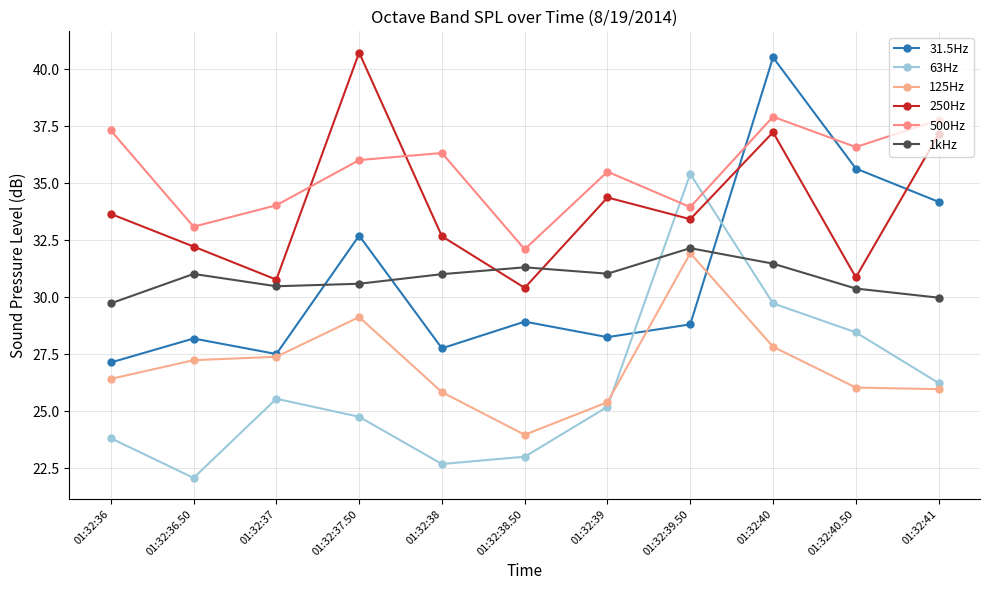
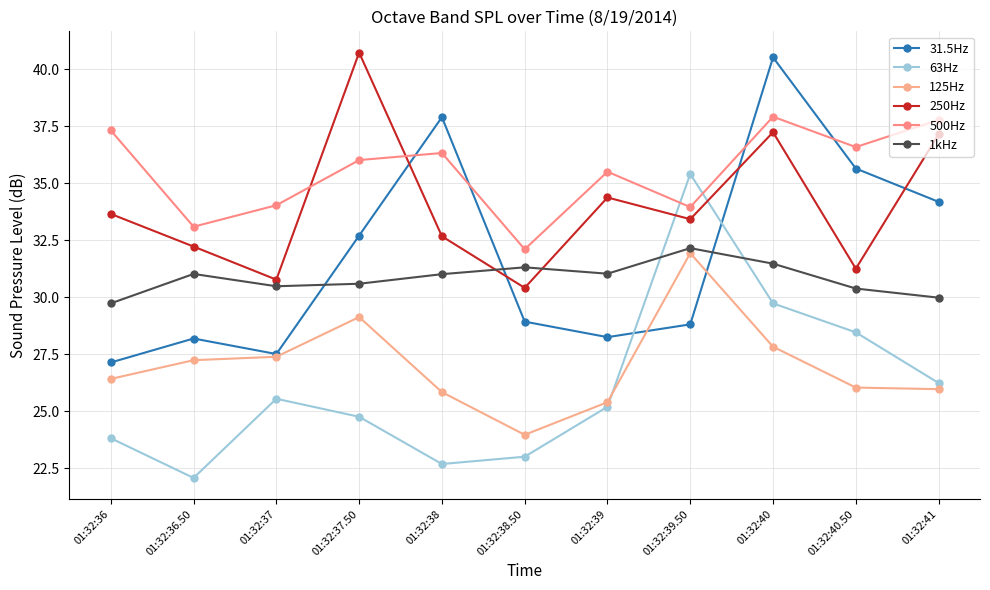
  {
    "31.5Hz": {
      "01:32:36": 27.1,
      "01:32:36.50": 28.2,
      "01:32:37": 27.5,
      "01:32:37.50": 32.7,
-     "01:32:38": 27.8,
+     "01:32:38": 37.9,
      "01:32:38.50": 28.9,
      "01:32:39": 28.3,
      "01:32:39.50": 28.8,
      "01:32:40": 40.5,
      "01:32:40.50": 35.6,
      "01:32:41": 34.2
    },
    "63Hz": {
      "01:32:36": 23.8,
      "01:32:36.50": 22.1,
      "01:32:37": 25.6,
      "01:32:37.50": 24.8,
      "01:32:38": 22.7,
      "01:32:38.50": 23.0,
      "01:32:39": 25.2,
      "01:32:39.50": 35.4,
      "01:32:40": 29.7,
      "01:32:40.50": 28.5,
      "01:32:41": 26.2
    },
    "250Hz": {
      "01:32:36": 33.7,
      "01:32:36.50": 32.2,
      "01:32:37": 30.8,
      "01:32:37.50": 40.7,
      "01:32:38": 32.7,
      "01:32:38.50": 30.4,
      "01:32:39": 34.4,
      "01:32:39.50": 33.4,
      "01:32:40": 37.2,
-     "01:32:40.50": 30.9
+     "01:32:40.50": 31.3
    },
    "1kHz": {
      "01:32:36": 29.7,
      "01:32:36.50": 31.0,
      "01:32:37": 30.5,
      "01:32:37.50": 30.6,
      "01:32:38": 31.0,
      "01:32:38.50": 31.3,
      "01:32:39": 31.0,
      "01:32:39.50": 32.2,
      "01:32:40": 31.5,
      "01:32:40.50": 30.4,
      "01:32:41": 30.0
    }
  }
